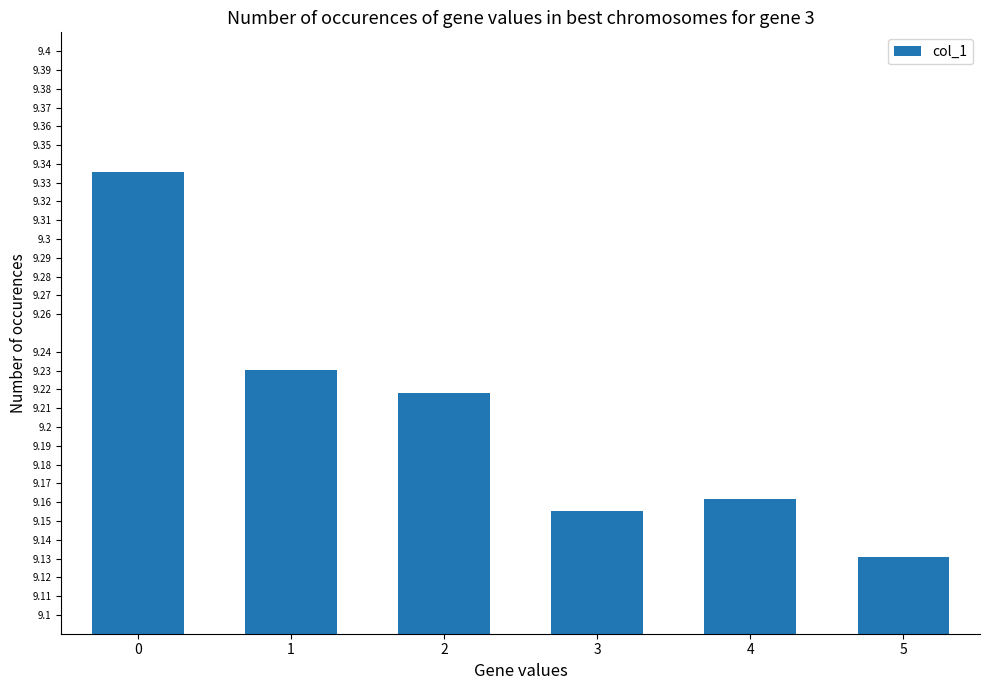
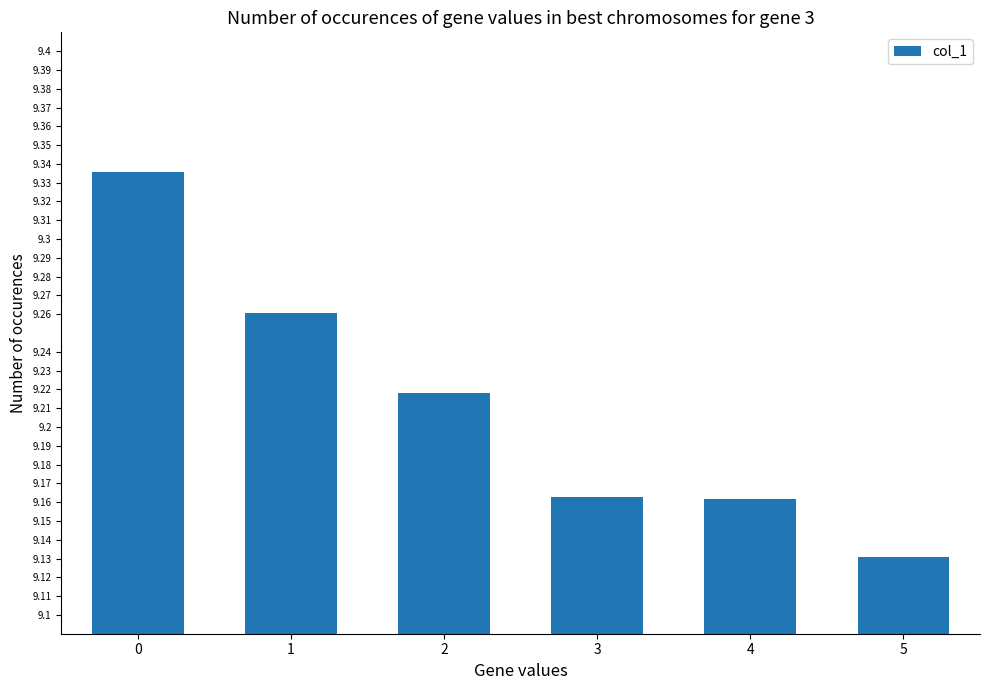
  {
    "0": 9.335,
-   "1": 9.230,
+   "1": 9.261,
    "2": 9.218,
-   "3": 9.155,
+   "3": 9.163,
    "4": 9.162,
    "5": 9.131
  }
